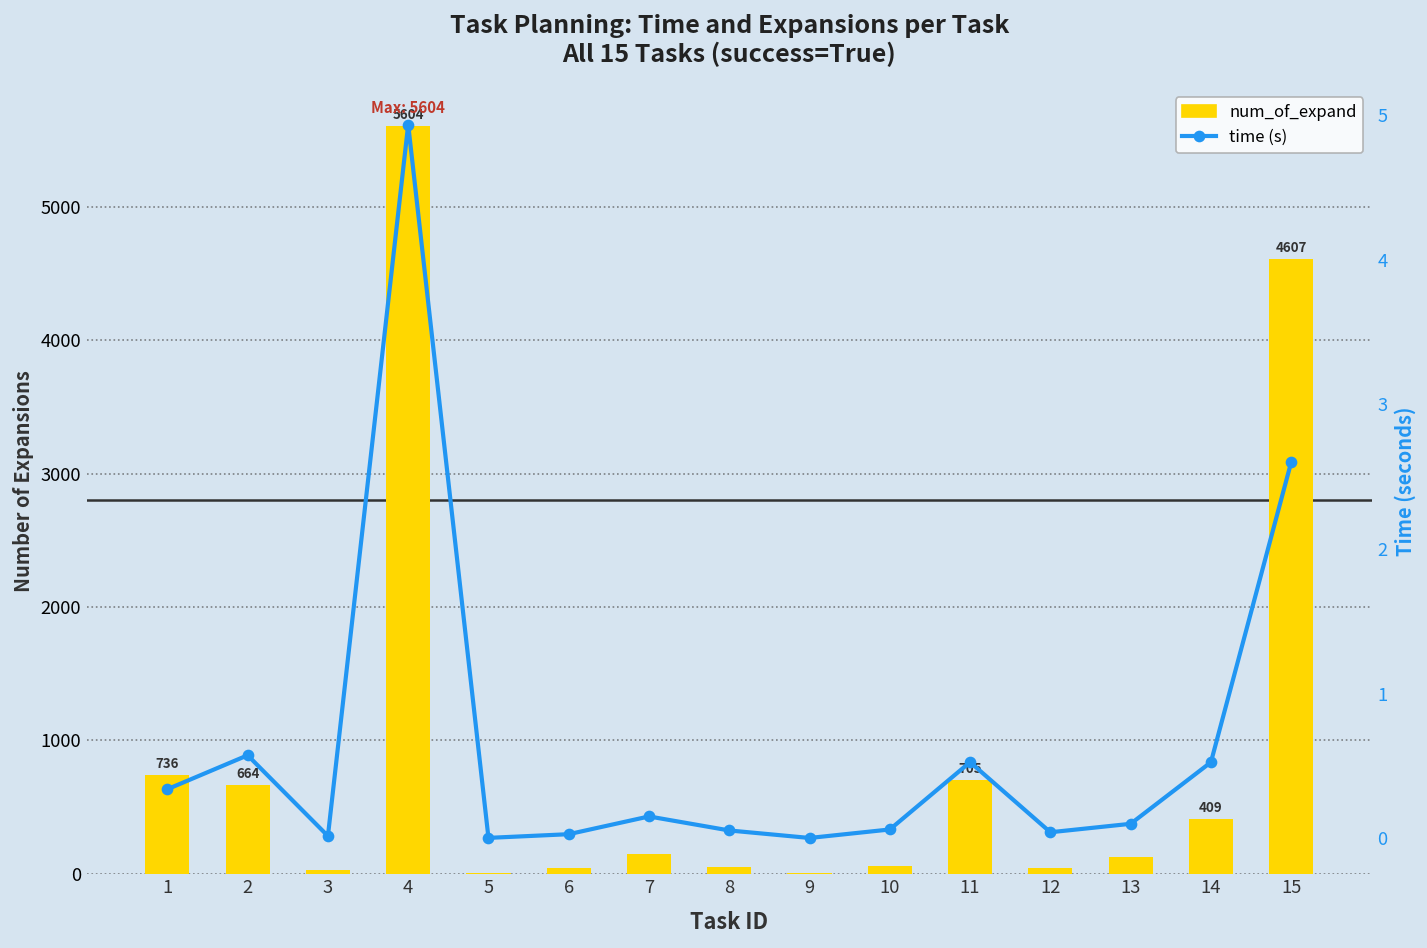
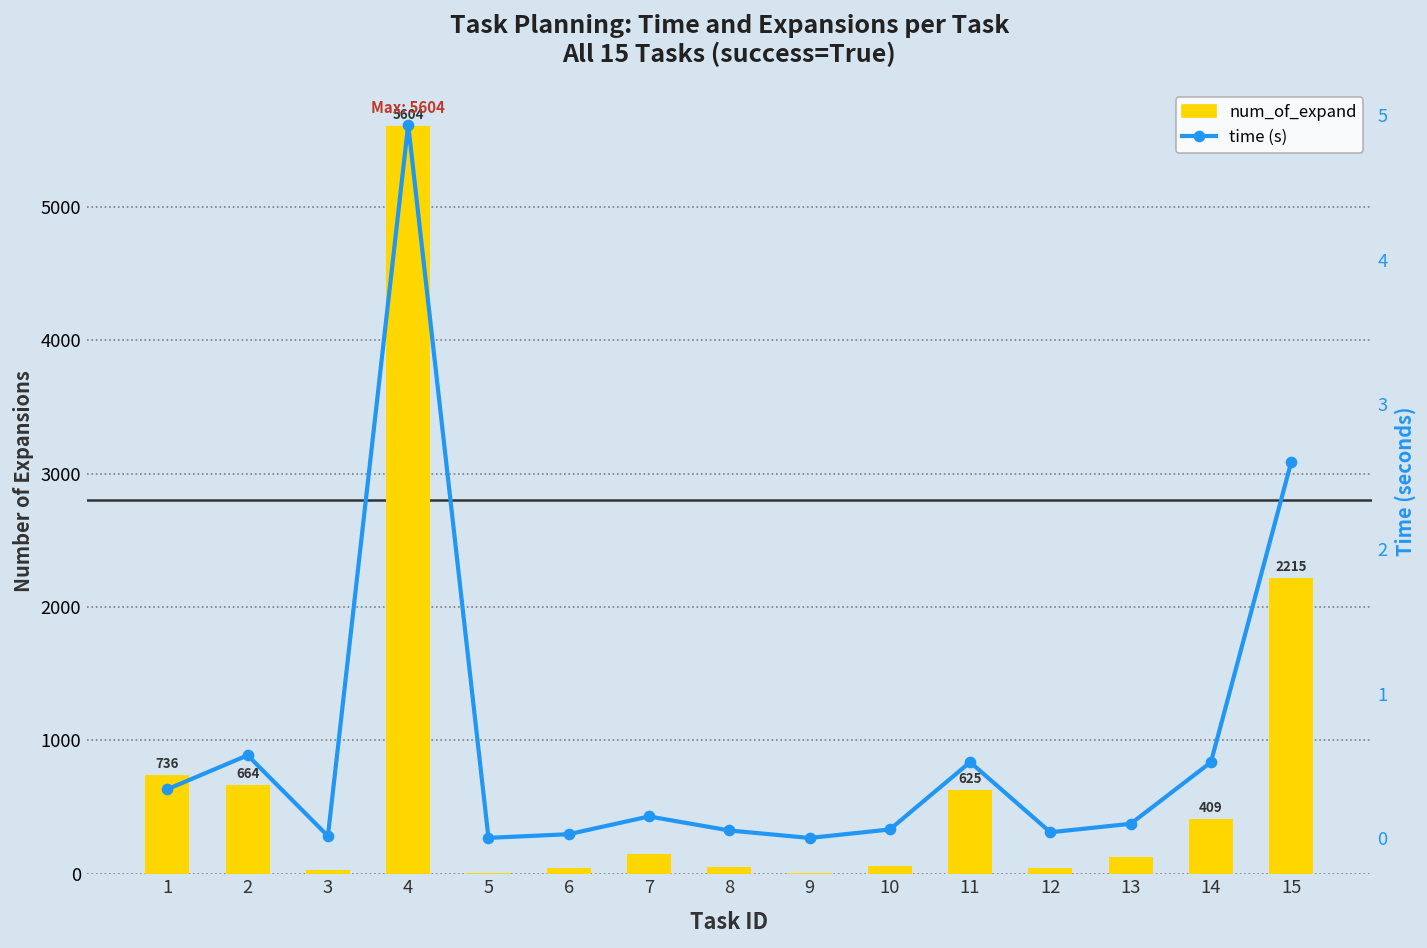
  {
    "num_of_expand": {
      "1": 736,
      "2": 664,
-     "11": 705,
+     "11": 625,
      "14": 409,
-     "15": 4607
+     "15": 2215
    }
  }
